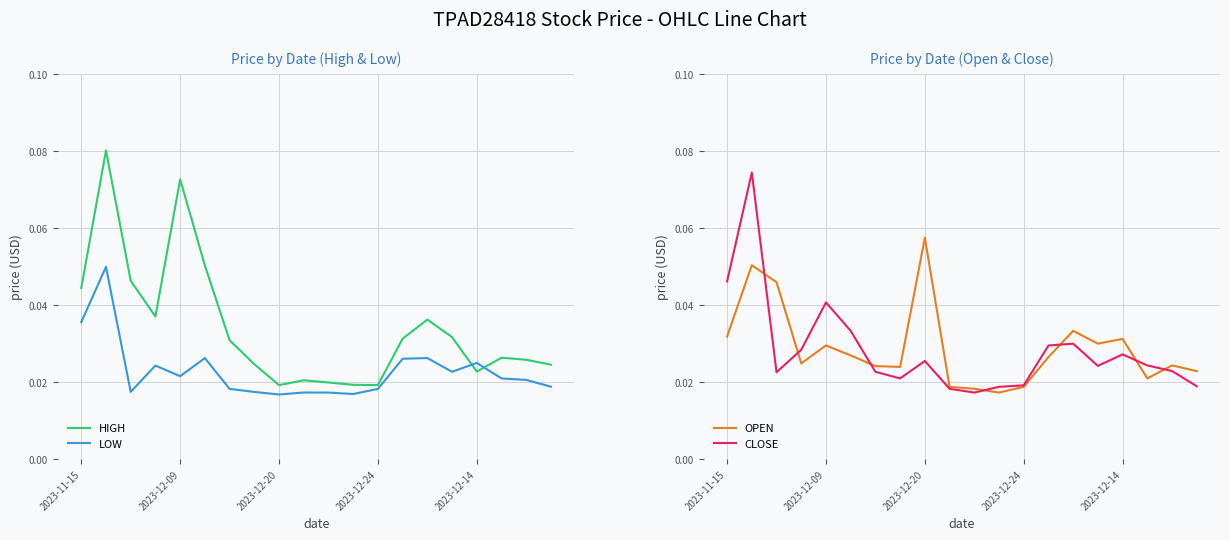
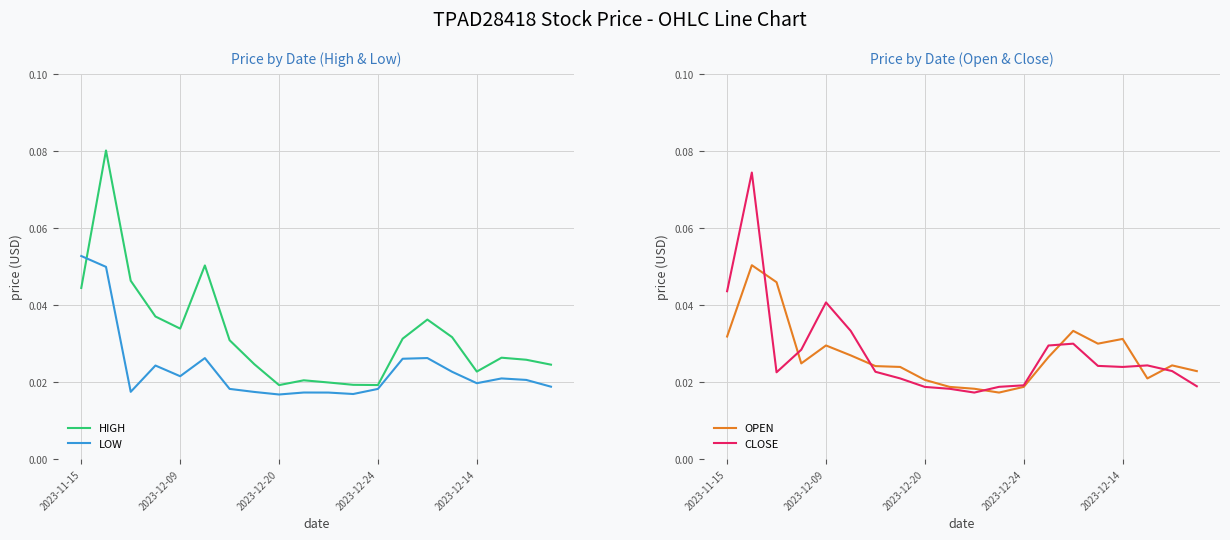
  {
    "Price by Date (High & Low)": {
      "HIGH": {
        "2023-11-15": 0.044,
-       "2023-12-09": 0.073,
+       "2023-12-09": 0.034,
        "2023-12-20": 0.019,
        "2023-12-24": 0.019,
        "2023-12-14": 0.023
      },
      "LOW": {
-       "2023-11-15": 0.036,
+       "2023-11-15": 0.053,
        "2023-12-09": 0.022,
        "2023-12-20": 0.017,
        "2023-12-24": 0.018,
-       "2023-12-14": 0.025
+       "2023-12-14": 0.020
      }
    },
    "Price by Date (Open & Close)": {
      "OPEN": {
        "2023-11-15": 0.032,
        "2023-12-09": 0.029,
-       "2023-12-20": 0.057,
+       "2023-12-20": 0.021,
        "2023-12-14": 0.031
      },
      "CLOSE": {
-       "2023-11-15": 0.046,
+       "2023-11-15": 0.044,
        "2023-12-09": 0.041,
-       "2023-12-20": 0.025,
-       "2023-12-14": 0.027
+       "2023-12-20": 0.019,
+       "2023-12-14": 0.024
      }
    }
  }
